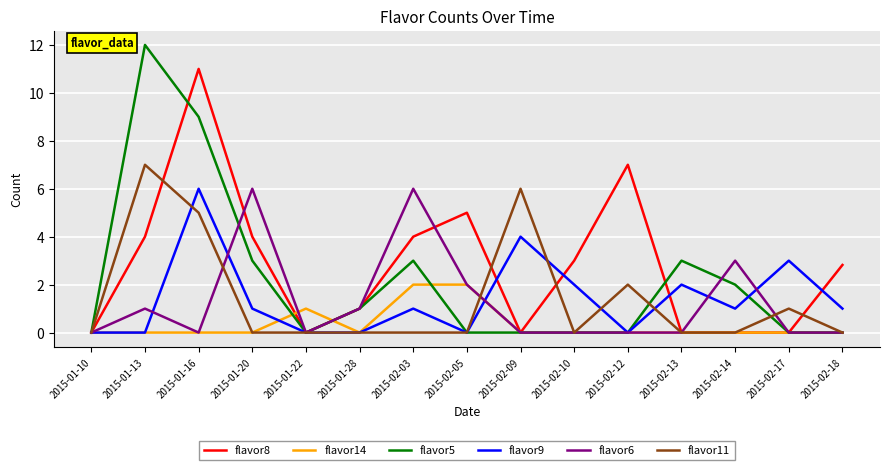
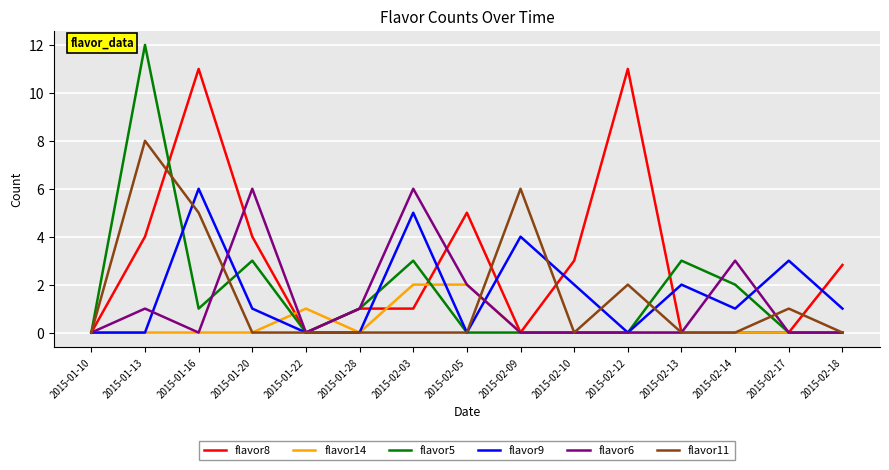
  {
    "flavor8": {
      "2015-01-13": 4,
      "2015-01-16": 11,
      "2015-01-20": 4,
-     "2015-02-03": 4,
+     "2015-02-03": 1,
      "2015-02-05": 5,
      "2015-02-10": 3,
-     "2015-02-12": 7,
+     "2015-02-12": 11,
      "2015-02-18": 2.8
    },
    "flavor14": {
      "2015-01-22": 1,
      "2015-02-03": 2
    },
    "flavor5": {
      "2015-01-13": 12,
-     "2015-01-16": 9,
+     "2015-01-16": 1,
      "2015-01-20": 3,
      "2015-02-03": 3,
      "2015-02-13": 3,
      "2015-02-14": 2
    },
    "flavor9": {
      "2015-01-16": 6,
      "2015-01-20": 1,
-     "2015-02-03": 1,
+     "2015-02-03": 5,
      "2015-02-09": 4,
      "2015-02-10": 2,
      "2015-02-13": 2,
      "2015-02-14": 1,
      "2015-02-17": 3,
      "2015-02-18": 1
    },
    "flavor6": {
      "2015-01-13": 1,
      "2015-01-20": 6,
      "2015-02-03": 6,
      "2015-02-14": 3
    },
    "flavor11": {
-     "2015-01-13": 7,
+     "2015-01-13": 8,
      "2015-01-16": 5,
      "2015-02-03": 0,
      "2015-02-09": 6,
      "2015-02-12": 2,
      "2015-02-17": 1
    }
  }
